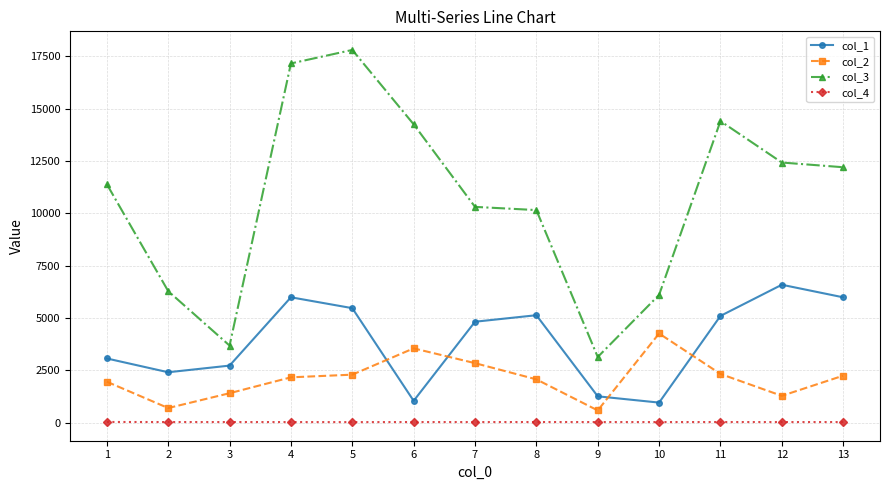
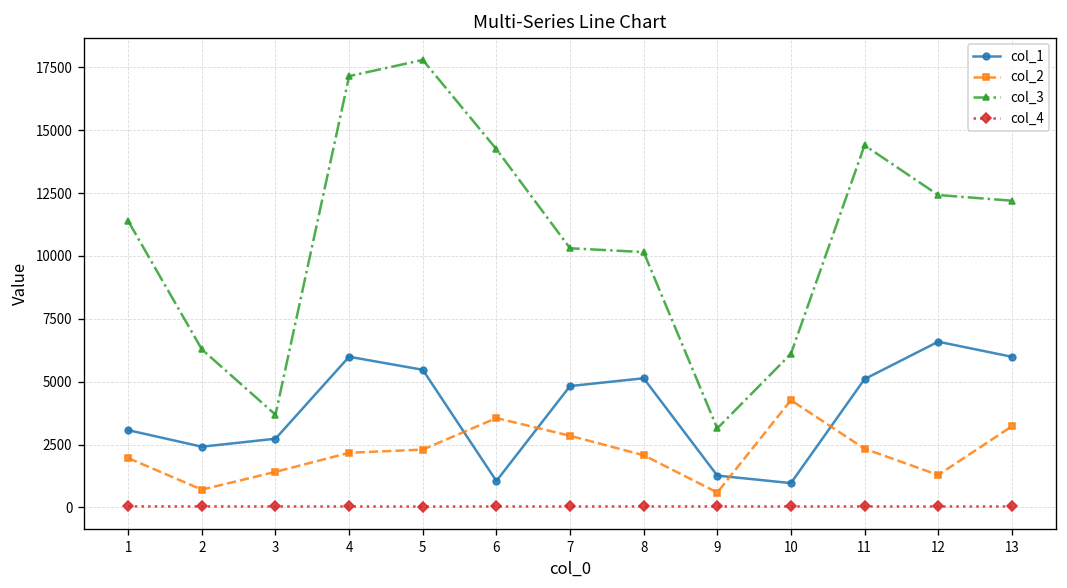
  {
    "col_1": {
      "1": 3100,
      "2": 2400,
      "3": 2700,
      "4": 6000,
      "5": 5500,
      "6": 1000,
      "7": 4800,
      "8": 5100,
      "9": 1300,
      "10": 1000,
      "11": 5100,
      "12": 6600,
      "13": 6000
    },
    "col_2": {
      "1": 2000,
      "2": 700,
      "3": 1400,
      "4": 2200,
      "5": 2300,
      "6": 3600,
      "7": 2800,
      "8": 2100,
      "9": 600,
      "10": 4300,
      "11": 2300,
      "12": 1300,
-     "13": 2300
+     "13": 3200
    },
    "col_3": {
      "1": 11400,
      "2": 6300,
      "3": 3700,
      "4": 17200,
      "5": 17800,
      "6": 14300,
      "7": 10300,
      "8": 10200,
      "9": 3100,
      "10": 6100,
      "11": 14400,
      "12": 12400,
      "13": 12200
    },
    "col_4": {
      "1": 0,
      "2": 0,
      "3": 0,
      "4": 0,
      "5": 0,
      "6": 0,
      "7": 0,
      "8": 0,
      "9": 0,
      "10": 0,
      "11": 0,
      "12": 0,
      "13": 0
    }
  }
